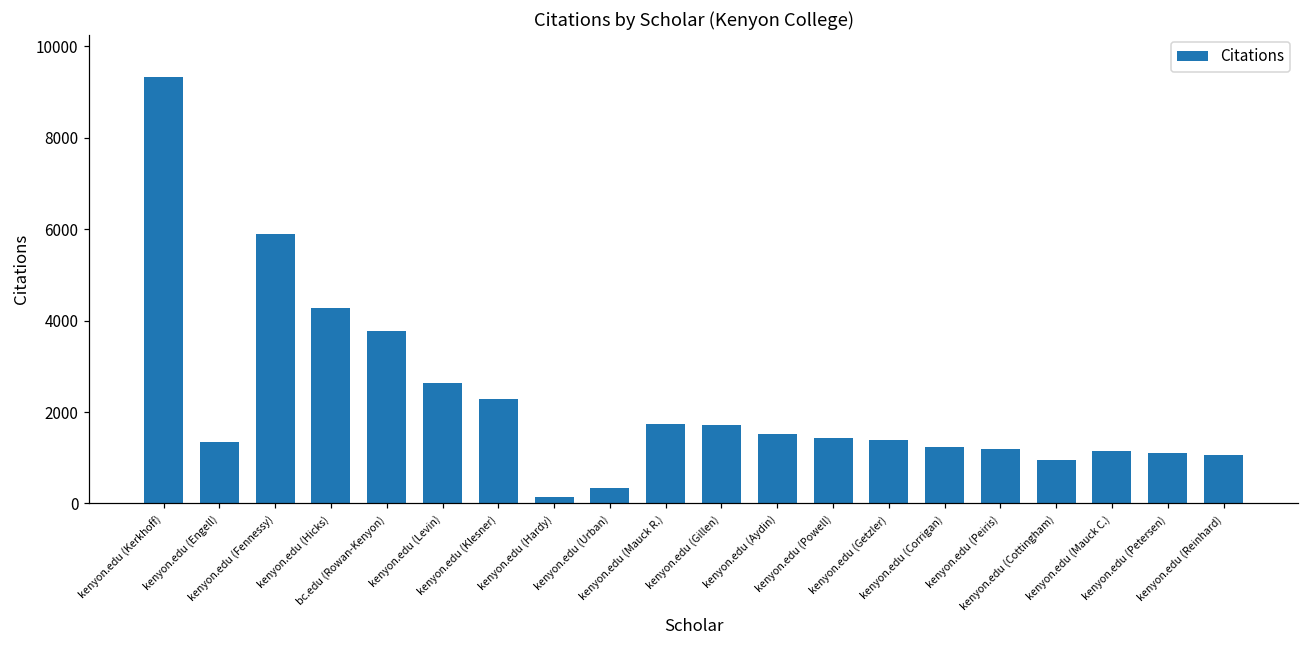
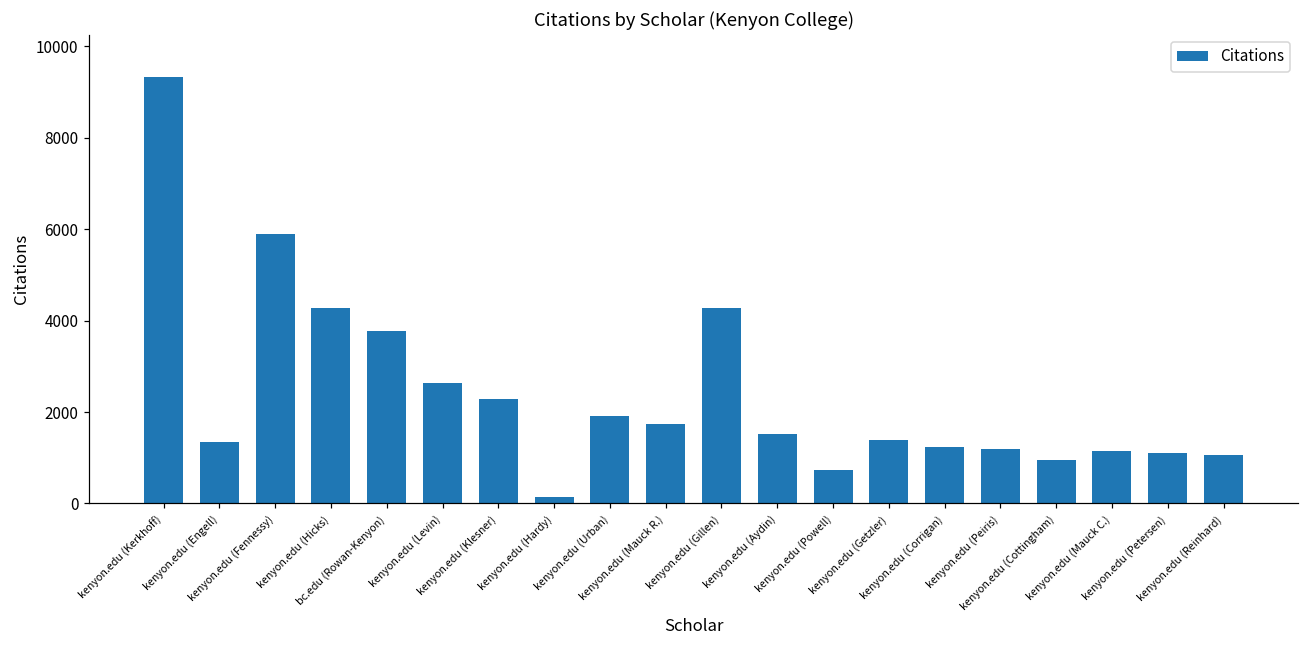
  {
    "kenyon.edu (Kerkhoff)": 9300,
    "kenyon.edu (Engell)": 1300,
    "kenyon.edu (Fennessy)": 5900,
    "kenyon.edu (Hicks)": 4300,
    "bc.edu (Rowan-Kenyon)": 3800,
    "kenyon.edu (Levin)": 2600,
    "kenyon.edu (Klesner)": 2300,
    "kenyon.edu (Hardy)": 100,
-   "kenyon.edu (Urban)": 300,
+   "kenyon.edu (Urban)": 1900,
    "kenyon.edu (Mauck R.)": 1700,
-   "kenyon.edu (Gillen)": 1700,
+   "kenyon.edu (Gillen)": 4300,
    "kenyon.edu (Aydin)": 1500,
-   "kenyon.edu (Powell)": 1400,
+   "kenyon.edu (Powell)": 700,
    "kenyon.edu (Getzler)": 1400,
    "kenyon.edu (Corrigan)": 1200,
    "kenyon.edu (Peiris)": 1200,
    "kenyon.edu (Cottingham)": 1000,
    "kenyon.edu (Mauck C.)": 1200,
    "kenyon.edu (Petersen)": 1100,
    "kenyon.edu (Reinhard)": 1100
  }
